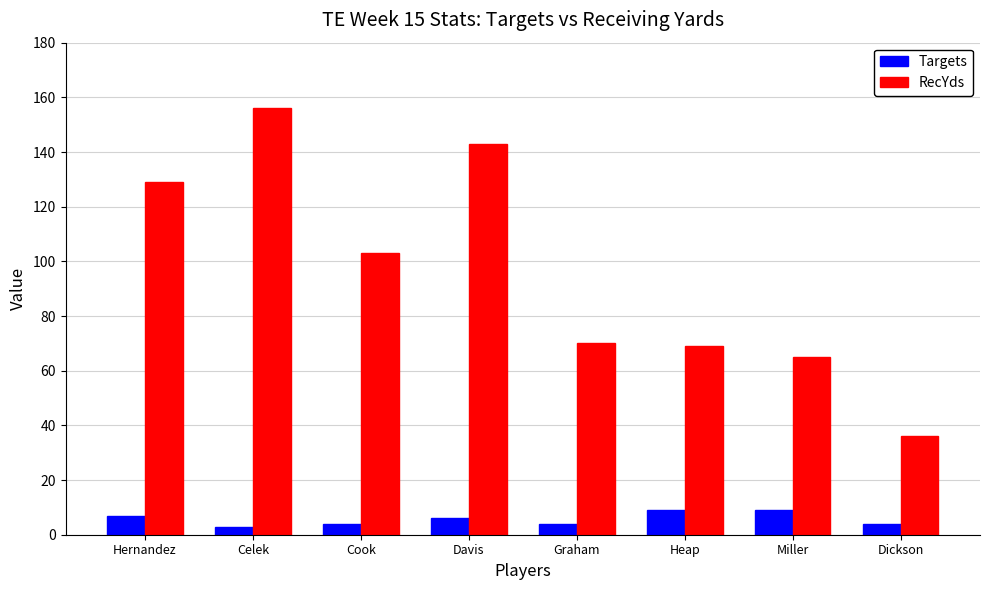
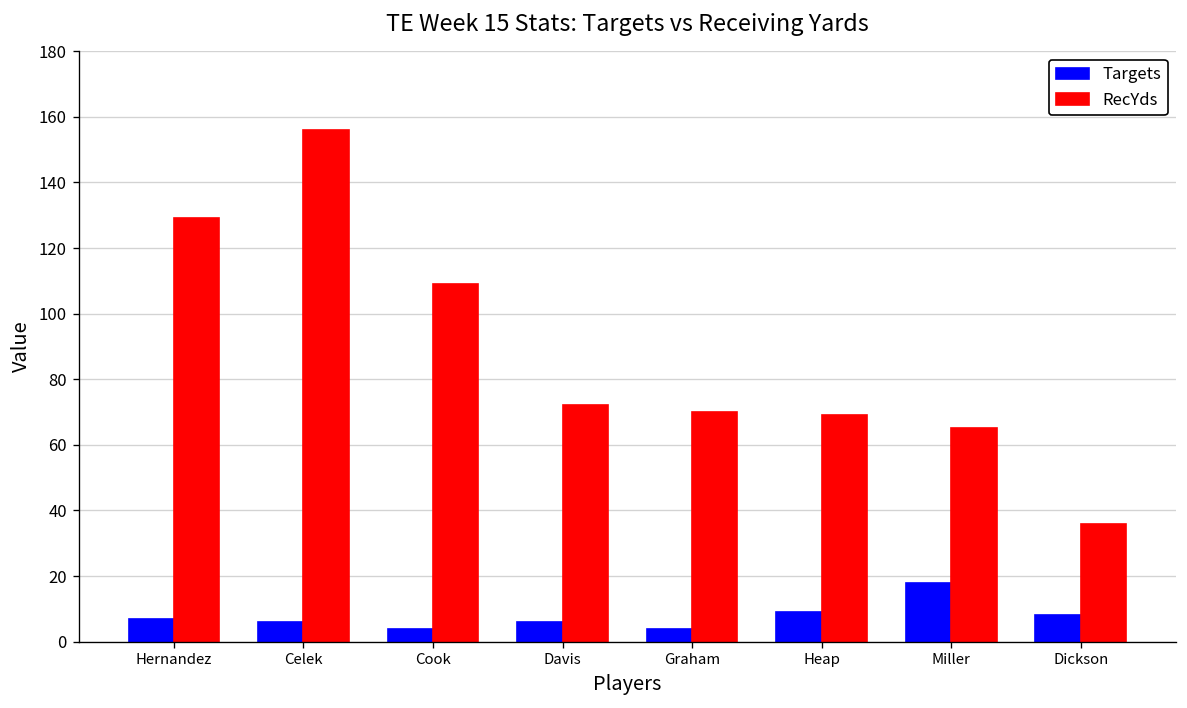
  {
    "Targets": {
      "Hernandez": 7,
-     "Celek": 3,
+     "Celek": 6,
      "Cook": 4,
      "Davis": 6,
      "Graham": 4,
      "Heap": 9,
-     "Miller": 9,
-     "Dickson": 4
+     "Miller": 18,
+     "Dickson": 8
    },
    "RecYds": {
      "Hernandez": 129,
      "Celek": 156,
-     "Cook": 103,
-     "Davis": 143,
+     "Cook": 109,
+     "Davis": 72,
      "Graham": 70,
      "Heap": 69,
      "Miller": 65,
      "Dickson": 36
    }
  }
